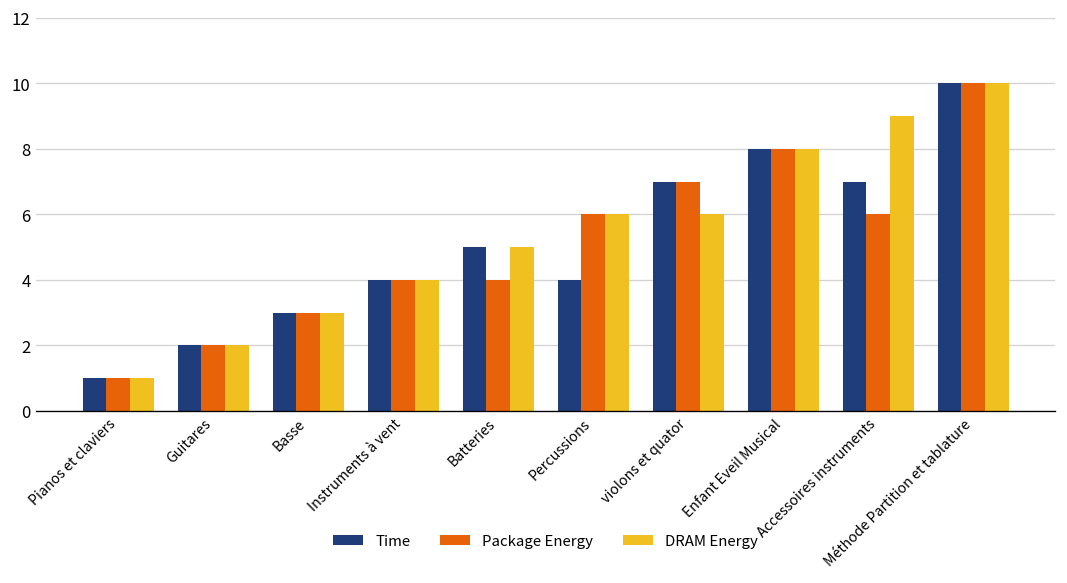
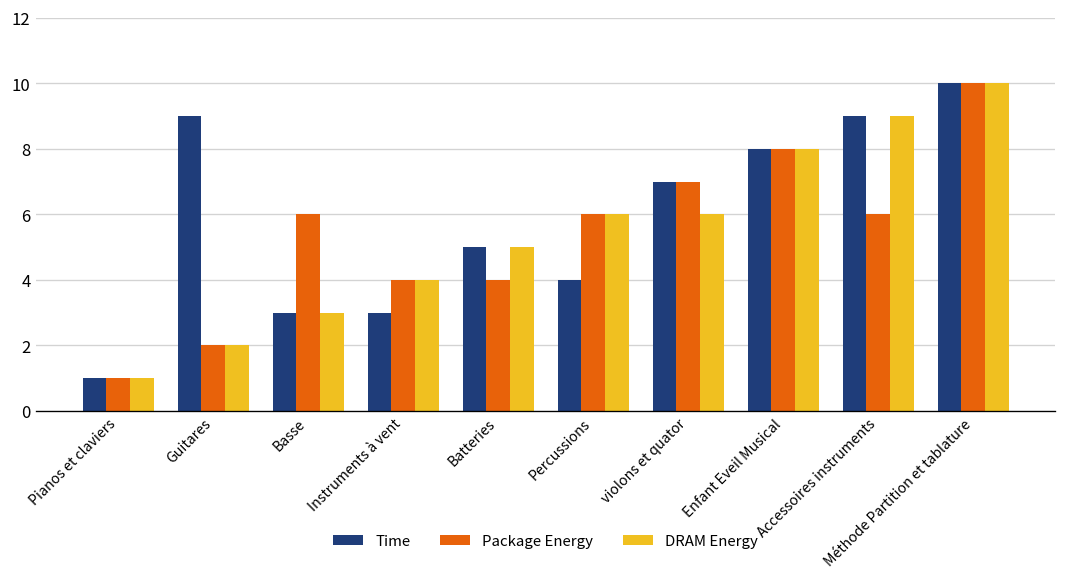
  {
    "Time": {
      "Pianos et claviers": 1,
-     "Guitares": 2,
+     "Guitares": 9,
      "Basse": 3,
-     "Instruments à vent": 4,
+     "Instruments à vent": 3,
      "Batteries": 5,
      "Percussions": 4,
      "violons et quator": 7,
      "Enfant Eveil Musical": 8,
-     "Accessoires instruments": 7,
+     "Accessoires instruments": 9,
      "Méthode Partition et tablature": 10
    },
    "Package Energy": {
      "Pianos et claviers": 1,
      "Guitares": 2,
-     "Basse": 3,
+     "Basse": 6,
      "Instruments à vent": 4,
      "Batteries": 4,
      "Percussions": 6,
      "violons et quator": 7,
      "Enfant Eveil Musical": 8,
      "Accessoires instruments": 6,
      "Méthode Partition et tablature": 10
    },
    "DRAM Energy": {
      "Pianos et claviers": 1,
      "Guitares": 2,
      "Basse": 3,
      "Instruments à vent": 4,
      "Batteries": 5,
      "Percussions": 6,
      "violons et quator": 6,
      "Enfant Eveil Musical": 8,
      "Accessoires instruments": 9,
      "Méthode Partition et tablature": 10
    }
  }
